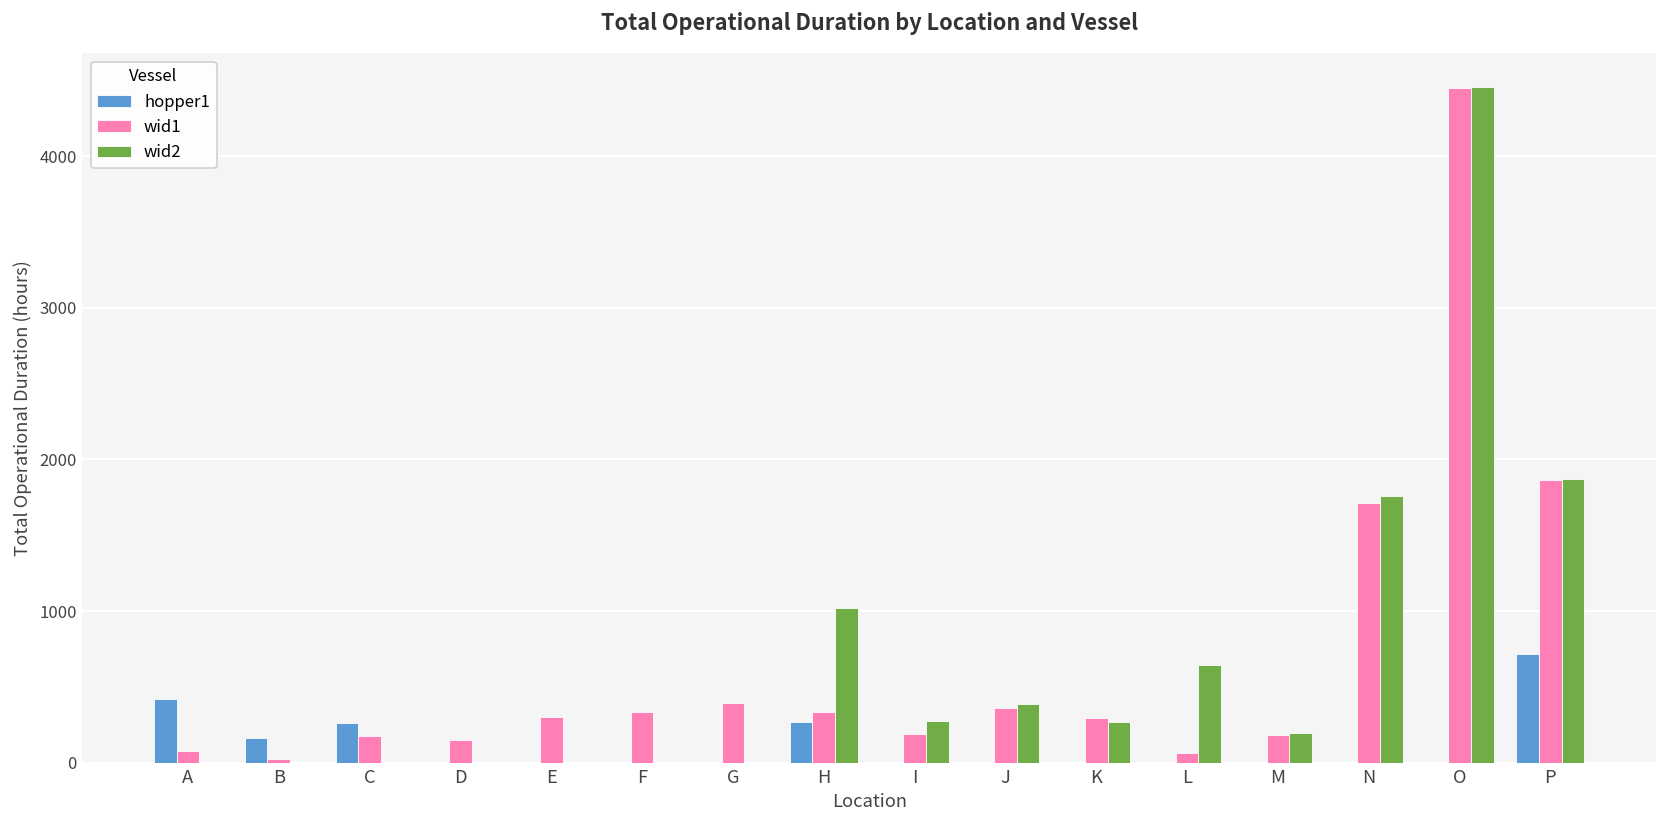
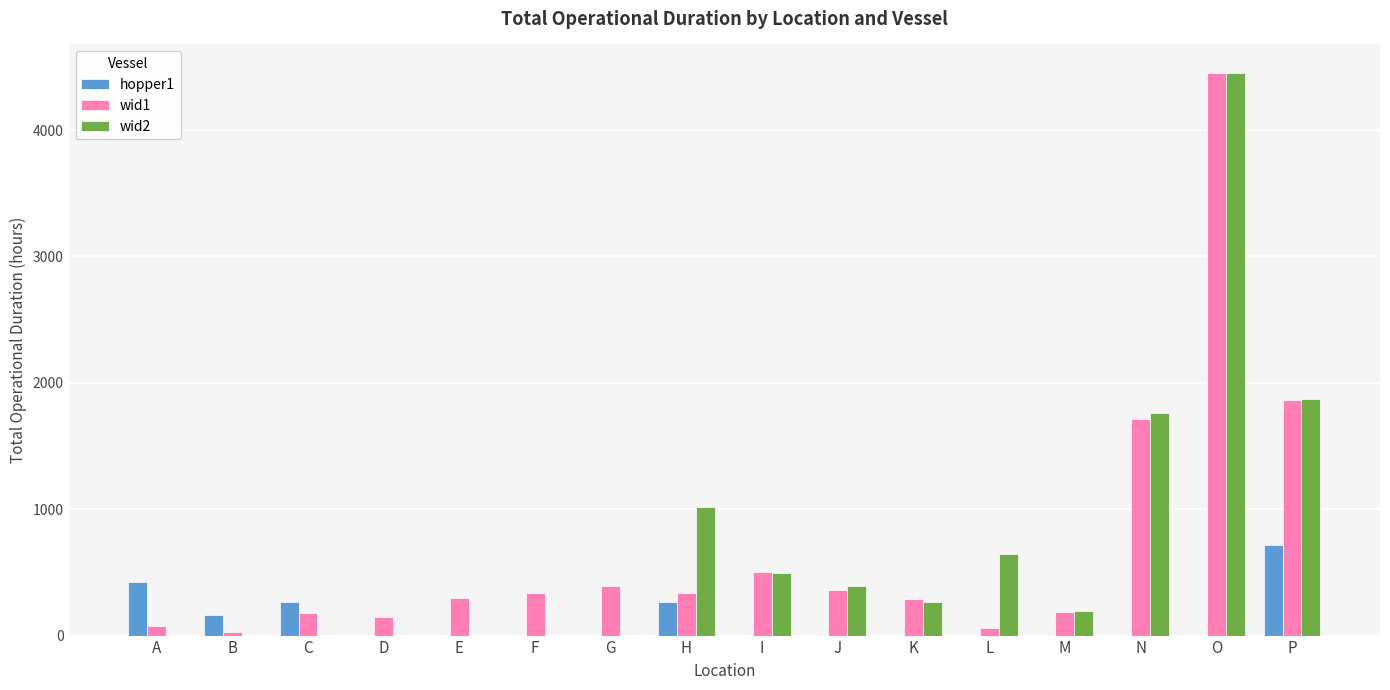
  {
    "hopper1": {
      "A": 420,
      "B": 160,
      "C": 260,
      "D": 0,
      "E": 0,
      "F": 0,
      "G": 0,
      "H": 270,
      "I": 0,
      "J": 0,
      "K": 0,
      "L": 0,
      "M": 0,
      "N": 0,
      "O": 0,
      "P": 720
    },
    "wid1": {
      "A": 80,
      "B": 30,
      "C": 170,
      "D": 150,
      "E": 300,
      "F": 330,
      "G": 390,
      "H": 340,
-     "I": 190,
+     "I": 500,
      "J": 360,
      "K": 290,
      "L": 60,
      "M": 190,
      "N": 1710,
      "O": 4450,
      "P": 1860
    },
    "wid2": {
      "A": 0,
      "B": 0,
      "C": 0,
      "D": 0,
      "E": 0,
      "F": 0,
      "G": 0,
      "H": 1020,
-     "I": 280,
+     "I": 500,
      "J": 390,
      "K": 270,
      "L": 640,
      "M": 200,
      "N": 1760,
      "O": 4450,
      "P": 1870
    }
  }
